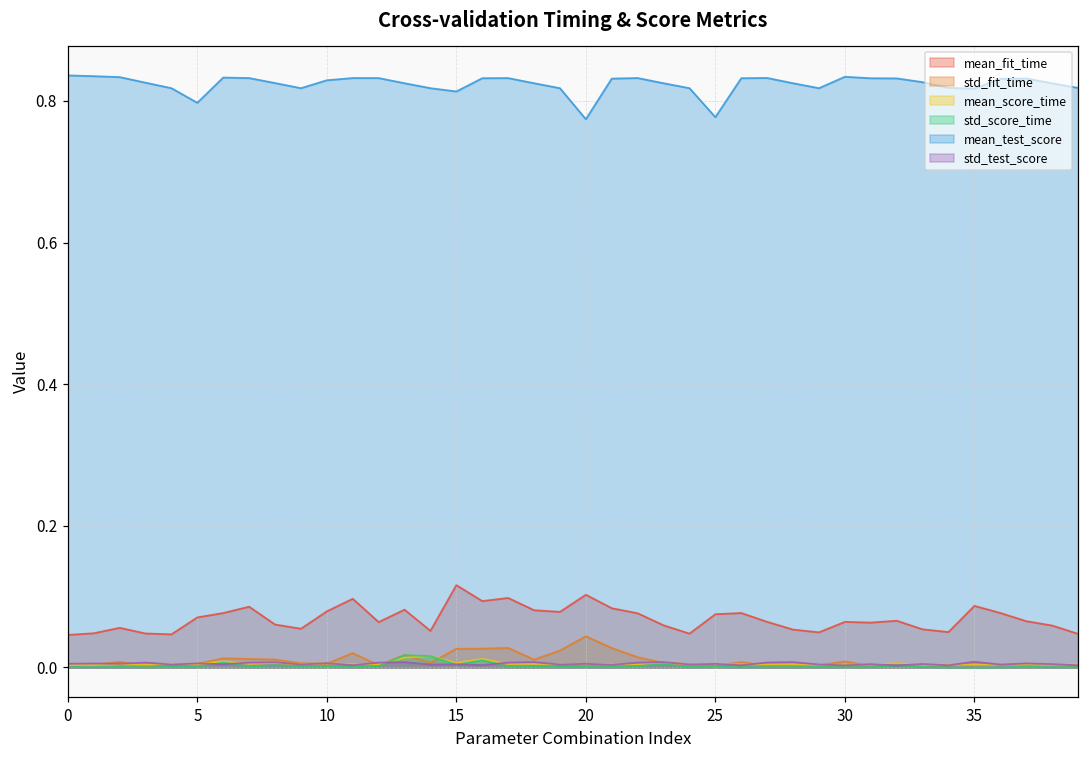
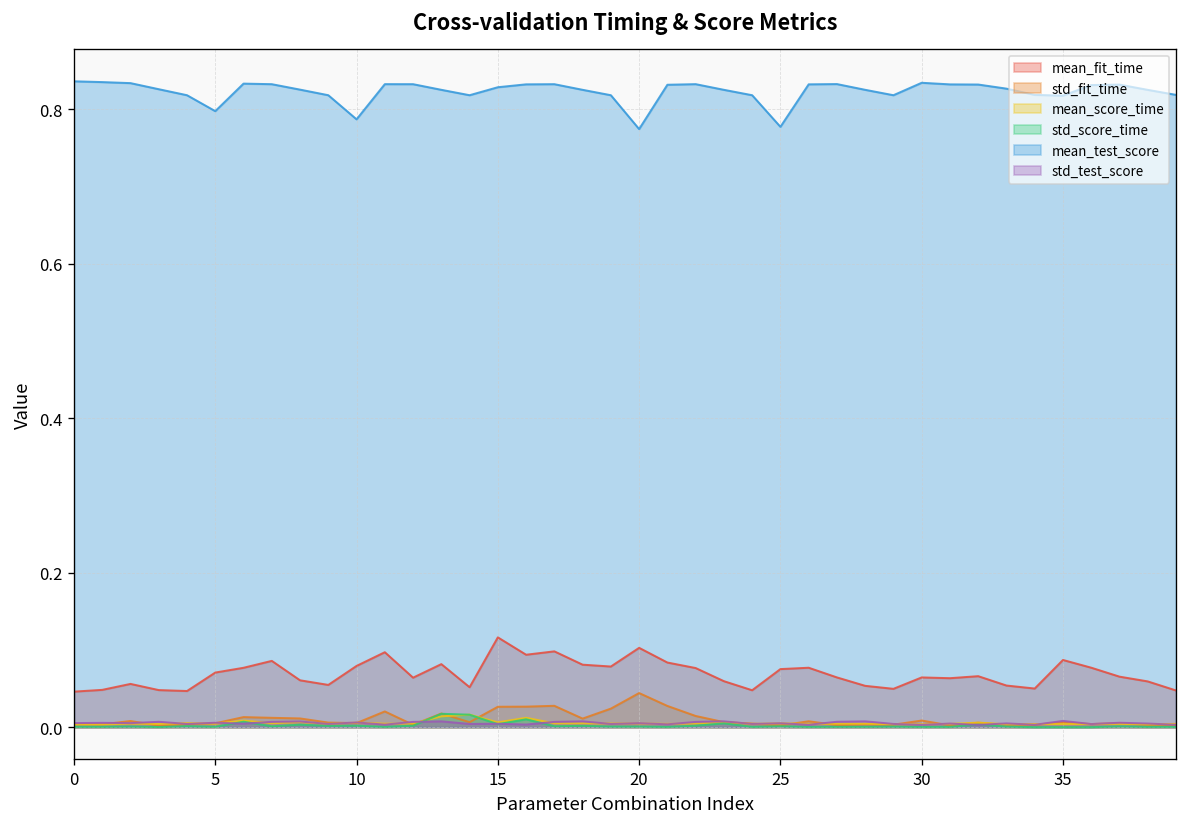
  {
    "std_score_time": {
      "5": 0.00,
      "35": 0.00
    },
    "mean_test_score": {
      "0": 0.84,
      "5": 0.80,
-     "10": 0.83,
-     "15": 0.81,
+     "10": 0.79,
+     "15": 0.83,
      "20": 0.77,
      "25": 0.78,
      "30": 0.83
    }
  }
